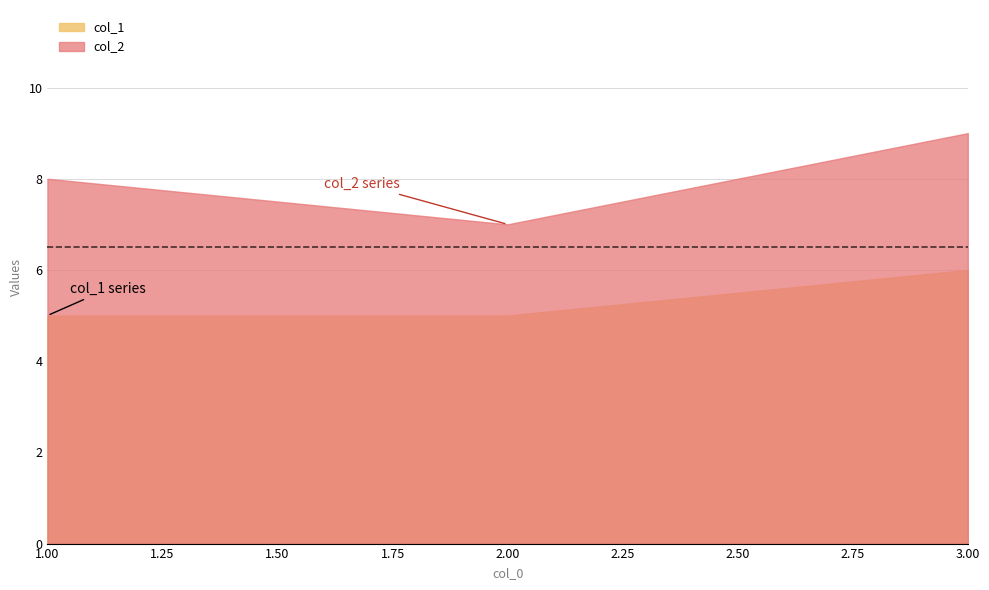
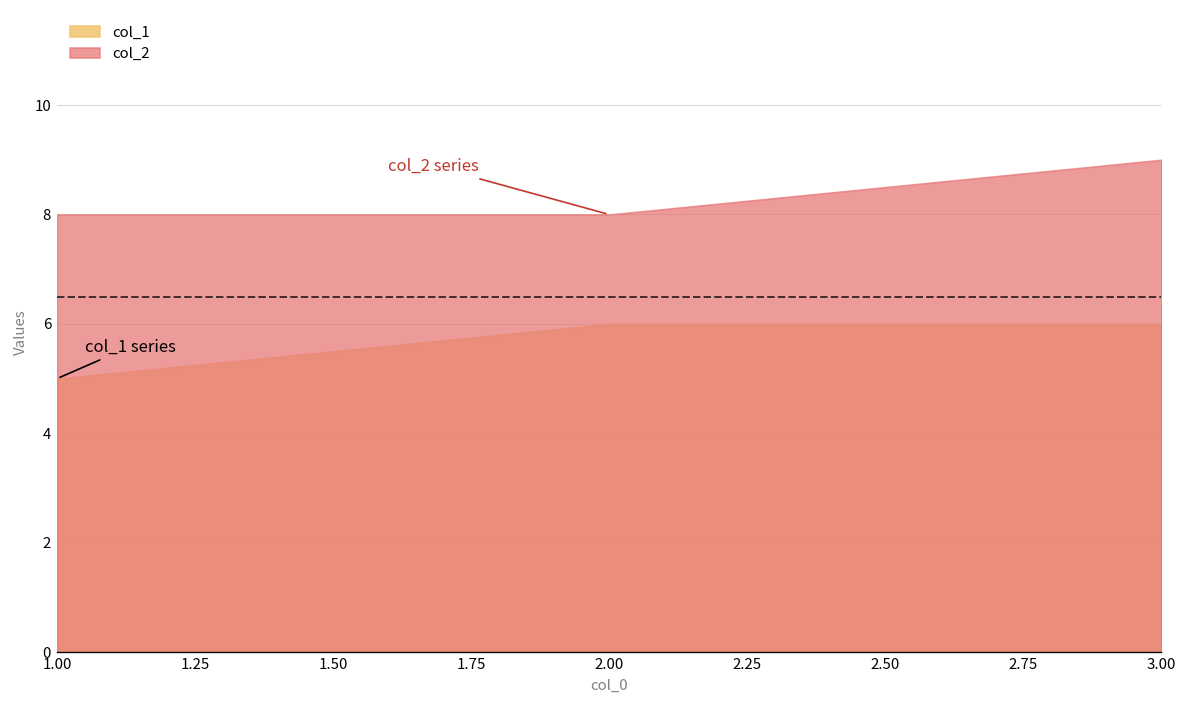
  {
    "col_1": {
-     "2.00": 5,
+     "2.00": 6,
      "3.00": 6
    },
    "col_2": {
      "1.00": 8,
-     "2.00": 7,
+     "2.00": 8,
      "3.00": 9
    }
  }
